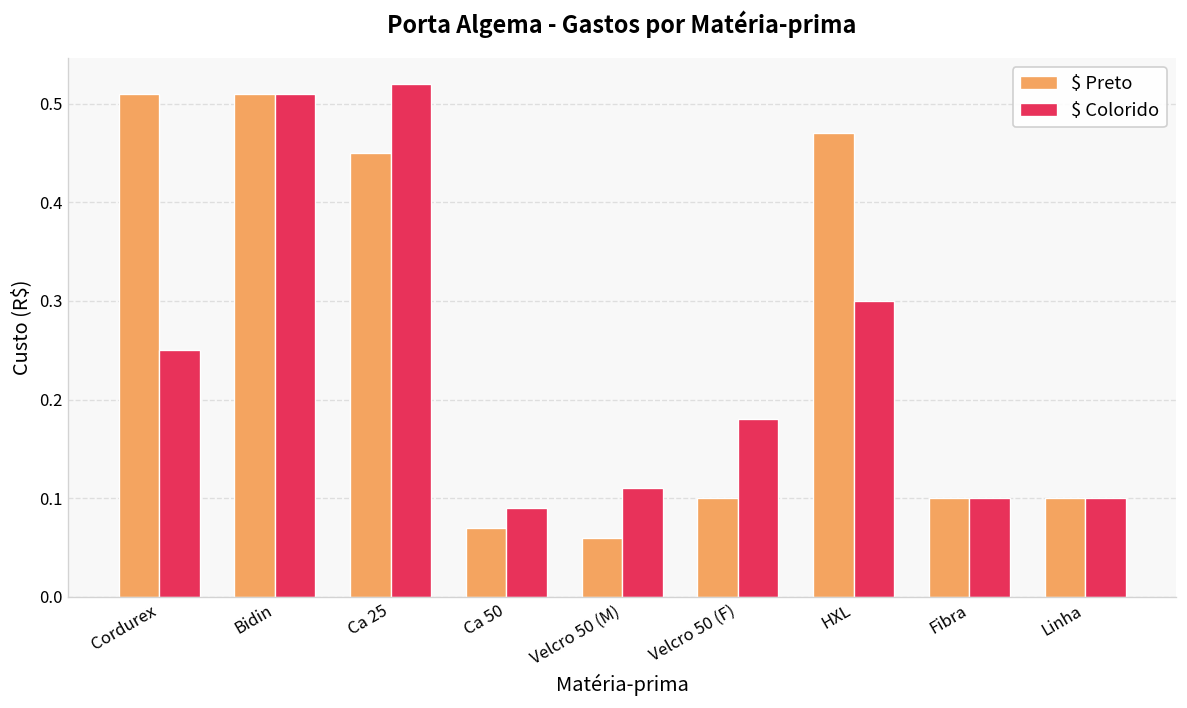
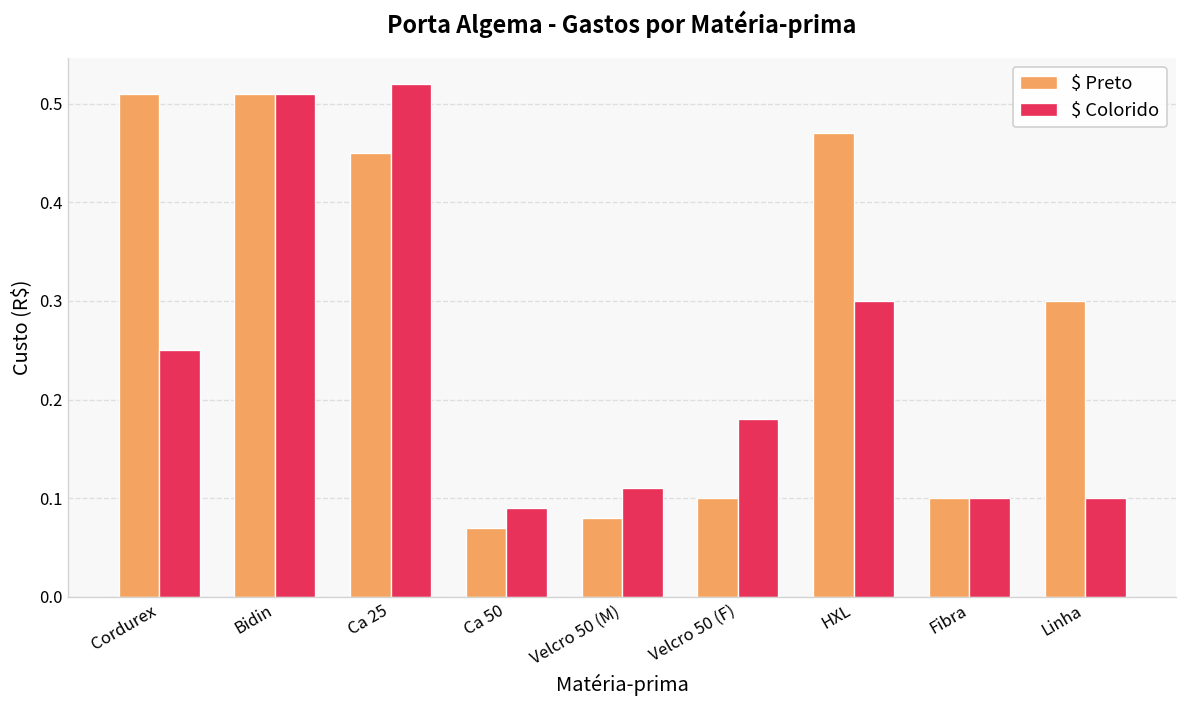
  {
    "$ Preto": {
      "Cordurex": 0.51,
      "Bidin": 0.51,
      "Ca 25": 0.45,
      "Ca 50": 0.07,
-     "Velcro 50 (M)": 0.06,
+     "Velcro 50 (M)": 0.08,
      "Velcro 50 (F)": 0.10,
      "HXL": 0.47,
      "Fibra": 0.10,
-     "Linha": 0.1
+     "Linha": 0.3
    },
    "$ Colorido": {
      "Cordurex": 0.25,
      "Bidin": 0.51,
      "Ca 25": 0.52,
      "Ca 50": 0.09,
      "Velcro 50 (M)": 0.11,
      "Velcro 50 (F)": 0.18,
      "HXL": 0.30,
      "Fibra": 0.10,
      "Linha": 0.10
    }
  }
